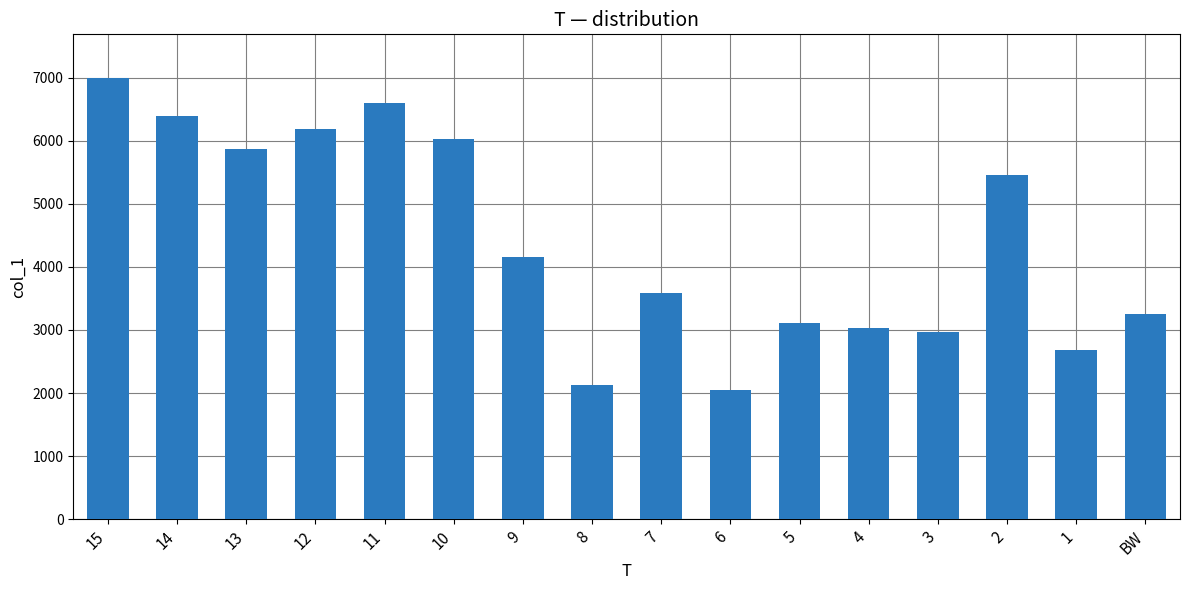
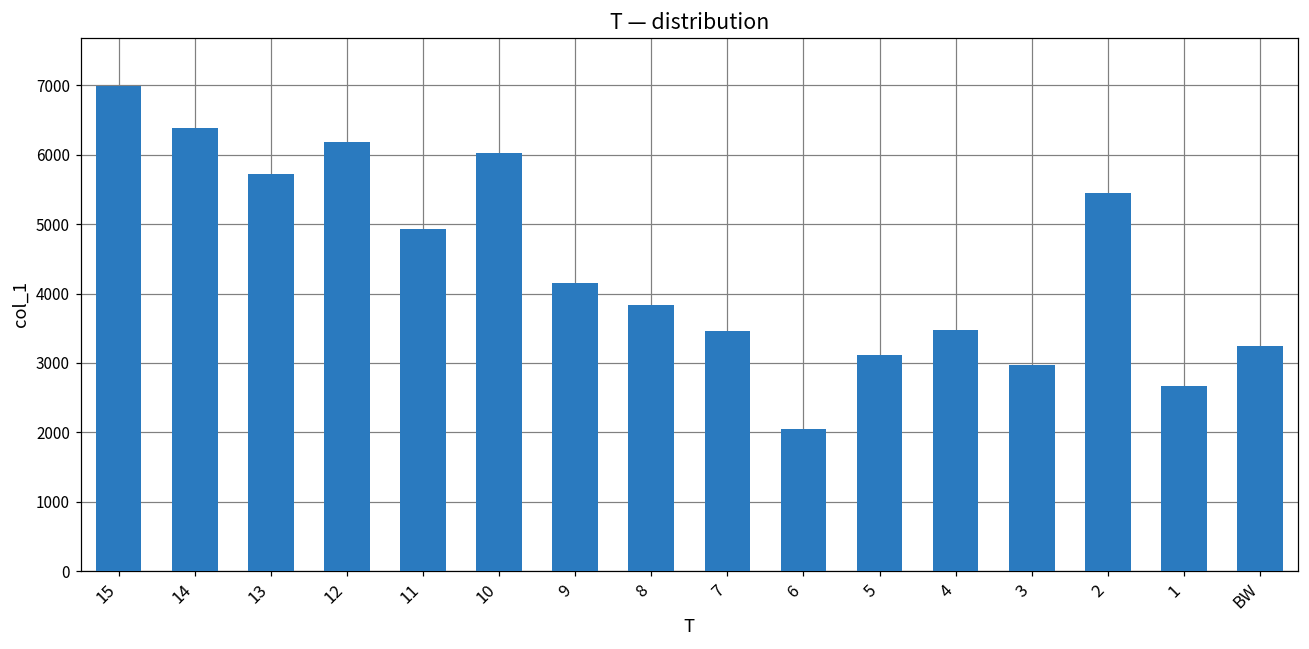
  {
    "15": 7000,
    "14": 6400,
-   "13": 5900,
+   "13": 5700,
    "12": 6200,
-   "11": 6600,
+   "11": 4900,
    "10": 6000,
    "9": 4200,
-   "8": 2100,
-   "7": 3600,
+   "8": 3800,
+   "7": 3500,
    "6": 2100,
    "5": 3100,
-   "4": 3000,
+   "4": 3500,
    "3": 3000,
    "2": 5500,
    "1": 2700,
    "BW": 3200
  }
